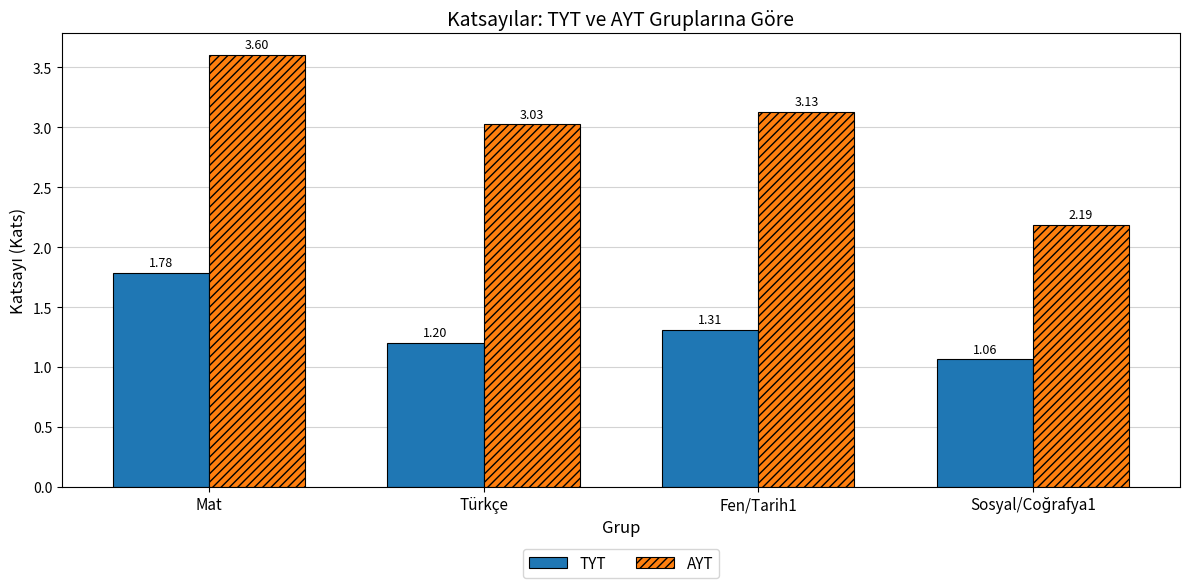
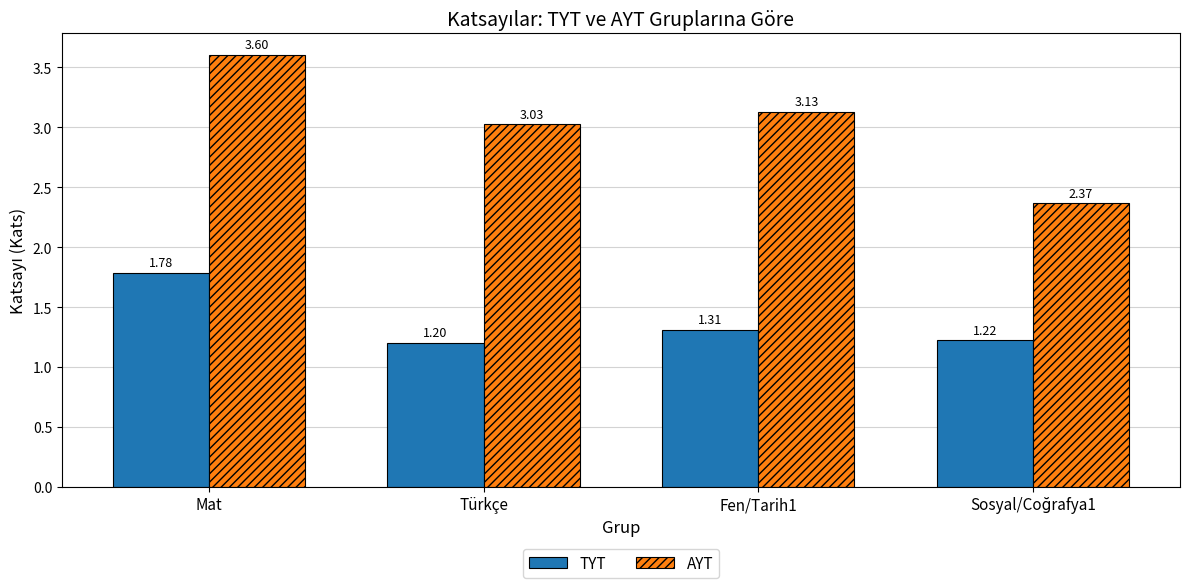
  {
    "TYT": {
      "Mat": 1.78,
      "Türkçe": 1.20,
      "Fen/Tarih1": 1.31,
-     "Sosyal/Coğrafya1": 1.06
+     "Sosyal/Coğrafya1": 1.22
    },
    "AYT": {
      "Mat": 3.60,
      "Türkçe": 3.03,
      "Fen/Tarih1": 3.13,
-     "Sosyal/Coğrafya1": 2.19
+     "Sosyal/Coğrafya1": 2.37
    }
  }
